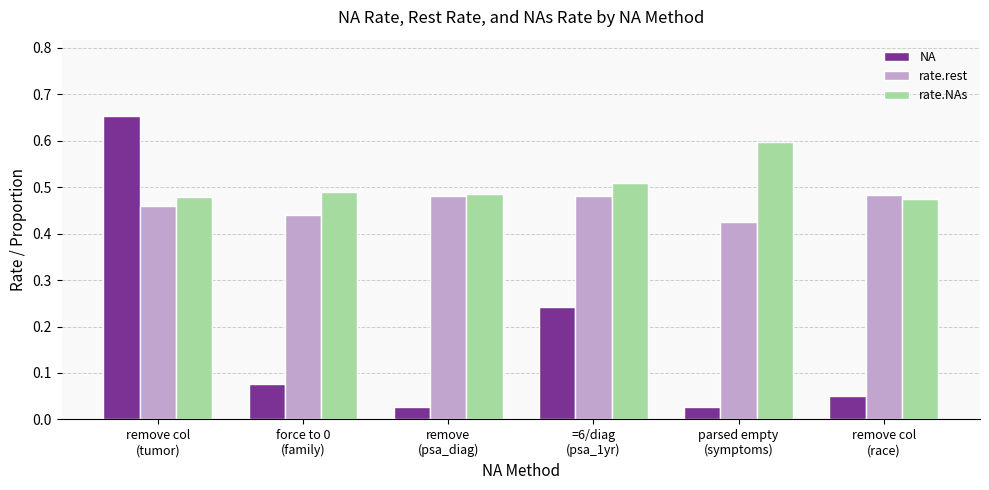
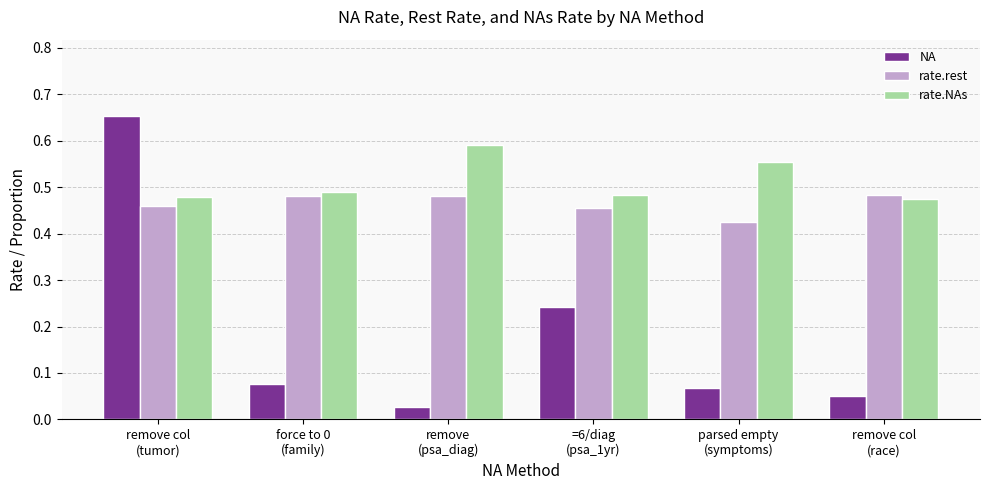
  {
    "NA": {
      "remove col (tumor)": 0.65,
      "force to 0 (family)": 0.08,
      "remove (psa_diag)": 0.03,
      "=6/diag (psa_1yr)": 0.24,
-     "parsed empty (symptoms)": 0.03,
+     "parsed empty (symptoms)": 0.07,
      "remove col (race)": 0.05
    },
    "rate.rest": {
      "remove col (tumor)": 0.46,
-     "force to 0 (family)": 0.44,
+     "force to 0 (family)": 0.48,
      "remove (psa_diag)": 0.48,
-     "=6/diag (psa_1yr)": 0.48,
+     "=6/diag (psa_1yr)": 0.45,
      "parsed empty (symptoms)": 0.43,
      "remove col (race)": 0.48
    },
    "rate.NAs": {
      "remove col (tumor)": 0.48,
      "force to 0 (family)": 0.49,
-     "remove (psa_diag)": 0.49,
-     "=6/diag (psa_1yr)": 0.51,
-     "parsed empty (symptoms)": 0.60,
+     "remove (psa_diag)": 0.59,
+     "=6/diag (psa_1yr)": 0.48,
+     "parsed empty (symptoms)": 0.55,
      "remove col (race)": 0.47
    }
  }
